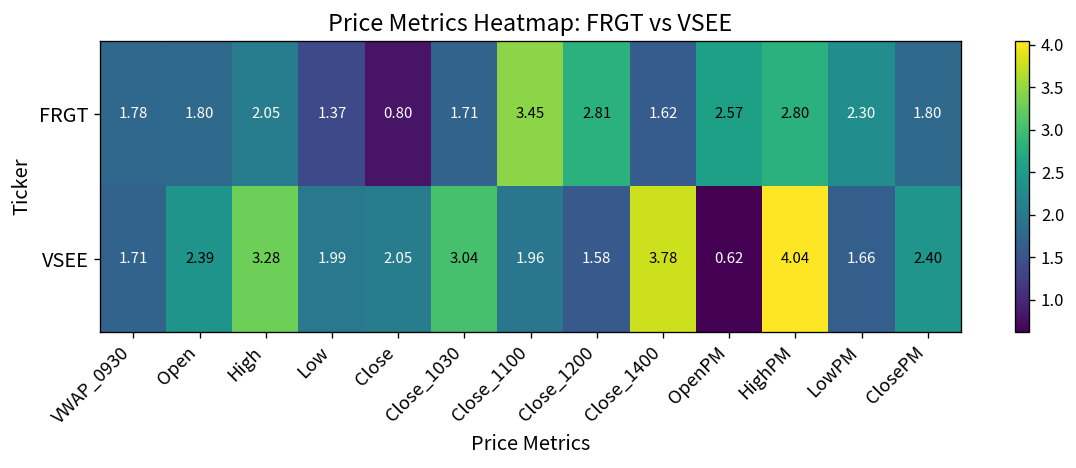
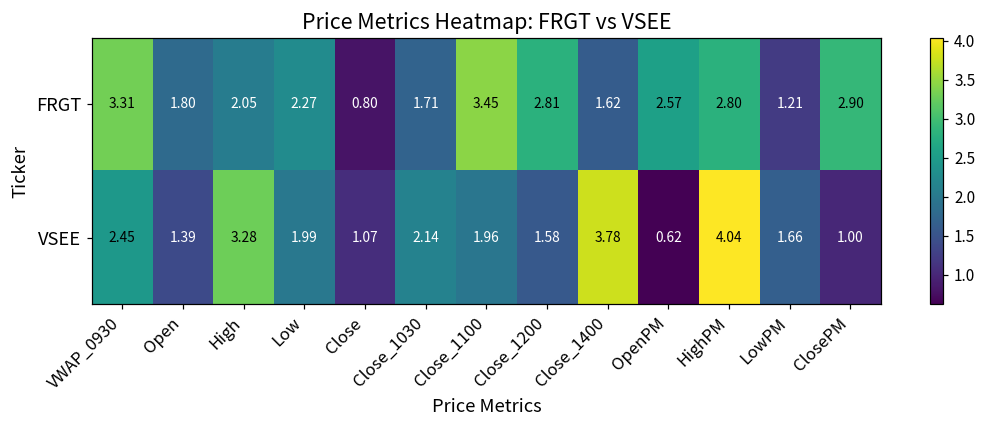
  {
    "FRGT": {
-     "VWAP_0930": 1.78,
+     "VWAP_0930": 3.31,
      "Open": 1.80,
      "High": 2.05,
-     "Low": 1.37,
+     "Low": 2.27,
      "Close": 0.80,
      "Close_1030": 1.71,
      "Close_1100": 3.45,
      "Close_1200": 2.81,
      "Close_1400": 1.62,
      "OpenPM": 2.57,
      "HighPM": 2.80,
-     "LowPM": 2.30,
-     "ClosePM": 1.80
+     "LowPM": 1.21,
+     "ClosePM": 2.90
    },
    "VSEE": {
-     "VWAP_0930": 1.71,
-     "Open": 2.39,
+     "VWAP_0930": 2.45,
+     "Open": 1.39,
      "High": 3.28,
      "Low": 1.99,
-     "Close": 2.05,
-     "Close_1030": 3.04,
+     "Close": 1.07,
+     "Close_1030": 2.14,
      "Close_1100": 1.96,
      "Close_1200": 1.58,
      "Close_1400": 3.78,
      "OpenPM": 0.62,
      "HighPM": 4.04,
      "LowPM": 1.66,
-     "ClosePM": 2.40
+     "ClosePM": 1.00
    }
  }
